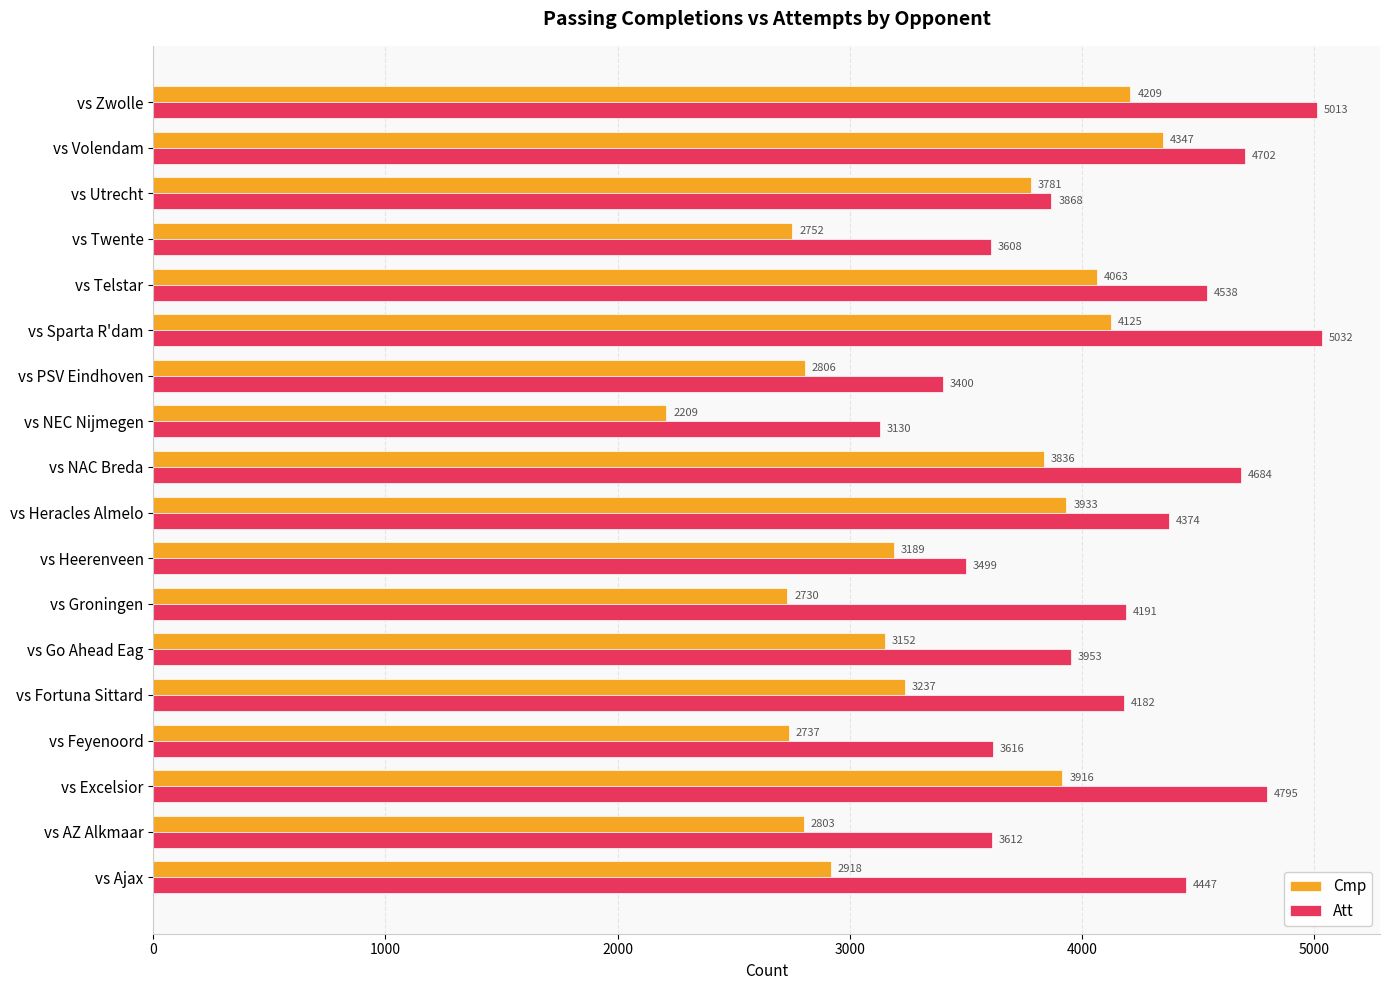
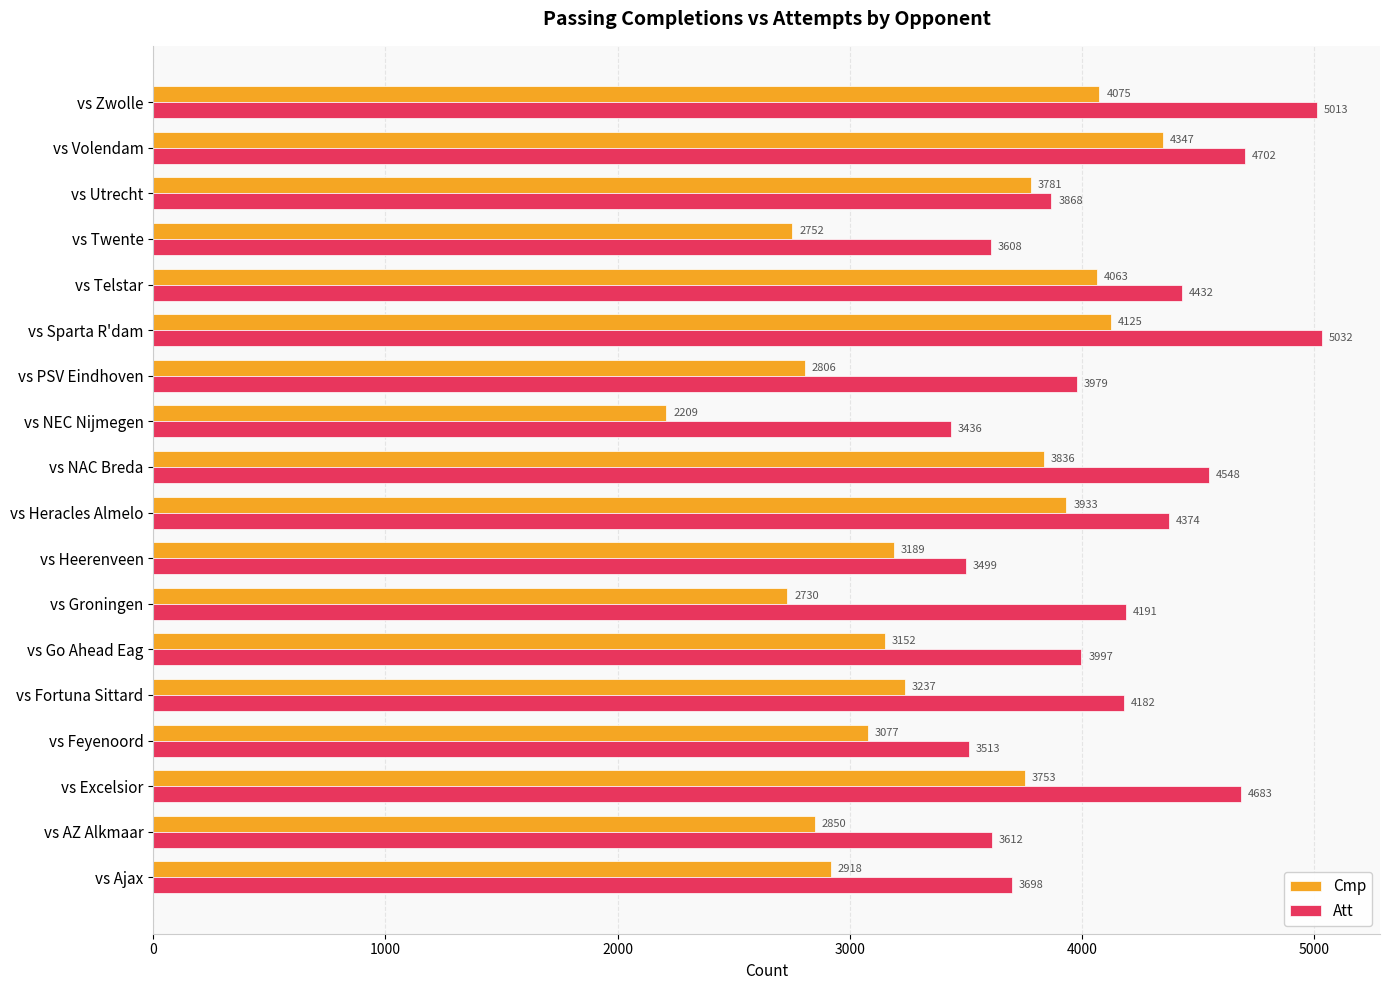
  {
    "Cmp": {
-     "vs Zwolle": 4209,
+     "vs Zwolle": 4075,
      "vs Volendam": 4347,
      "vs Utrecht": 3781,
      "vs Twente": 2752,
      "vs Telstar": 4063,
      "vs Sparta R'dam": 4125,
      "vs PSV Eindhoven": 2806,
      "vs NEC Nijmegen": 2209,
      "vs NAC Breda": 3836,
      "vs Heracles Almelo": 3933,
      "vs Heerenveen": 3189,
      "vs Groningen": 2730,
      "vs Go Ahead Eag": 3152,
      "vs Fortuna Sittard": 3237,
-     "vs Feyenoord": 2737,
-     "vs Excelsior": 3916,
-     "vs AZ Alkmaar": 2803,
+     "vs Feyenoord": 3077,
+     "vs Excelsior": 3753,
+     "vs AZ Alkmaar": 2850,
      "vs Ajax": 2918
    },
    "Att": {
      "vs Zwolle": 5013,
      "vs Volendam": 4702,
      "vs Utrecht": 3868,
      "vs Twente": 3608,
-     "vs Telstar": 4538,
+     "vs Telstar": 4432,
      "vs Sparta R'dam": 5032,
-     "vs PSV Eindhoven": 3400,
-     "vs NEC Nijmegen": 3130,
-     "vs NAC Breda": 4684,
+     "vs PSV Eindhoven": 3979,
+     "vs NEC Nijmegen": 3436,
+     "vs NAC Breda": 4548,
      "vs Heracles Almelo": 4374,
      "vs Heerenveen": 3499,
      "vs Groningen": 4191,
-     "vs Go Ahead Eag": 3953,
+     "vs Go Ahead Eag": 3997,
      "vs Fortuna Sittard": 4182,
-     "vs Feyenoord": 3616,
-     "vs Excelsior": 4795,
+     "vs Feyenoord": 3513,
+     "vs Excelsior": 4683,
      "vs AZ Alkmaar": 3612,
-     "vs Ajax": 4447
+     "vs Ajax": 3698
    }
  }
